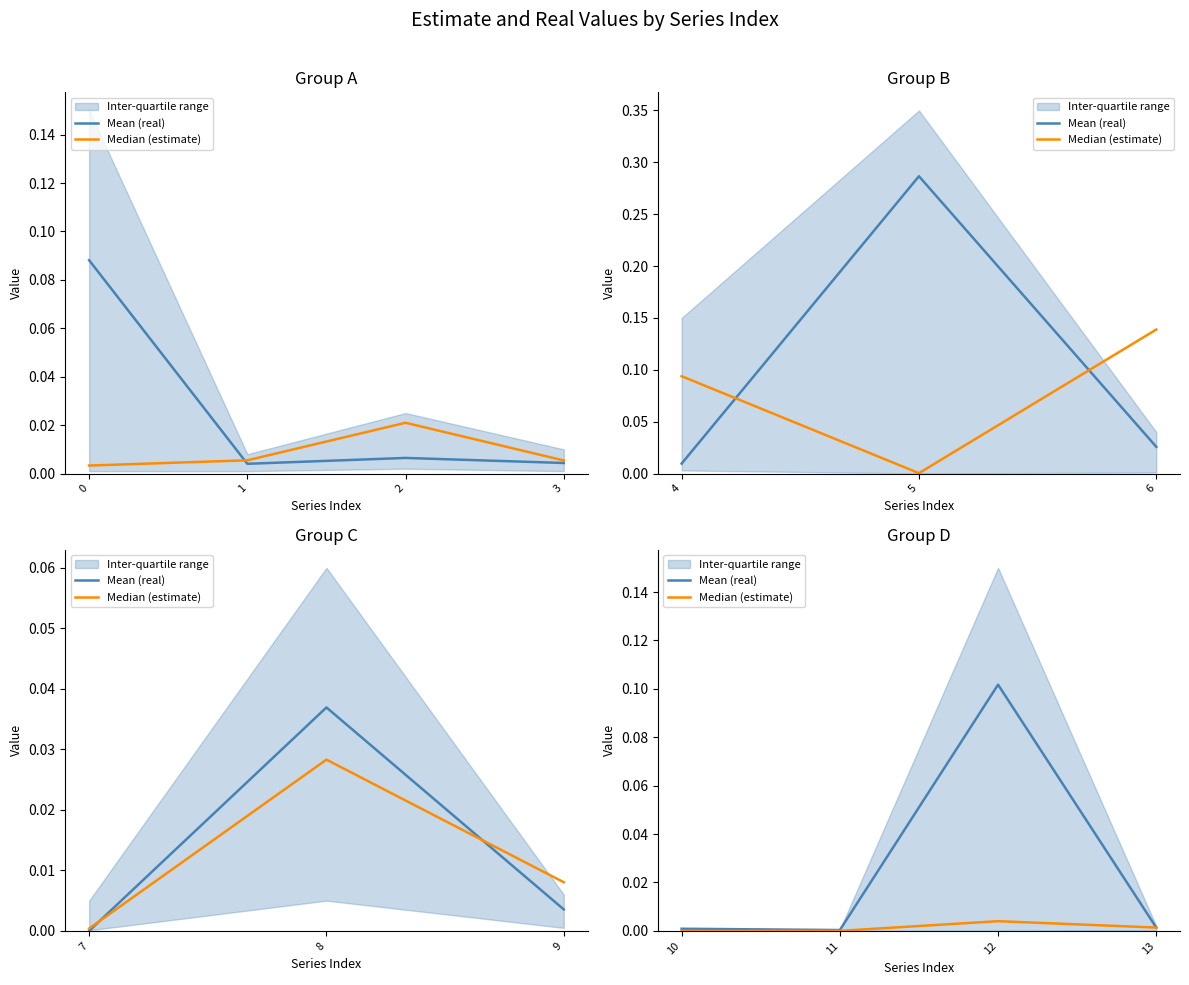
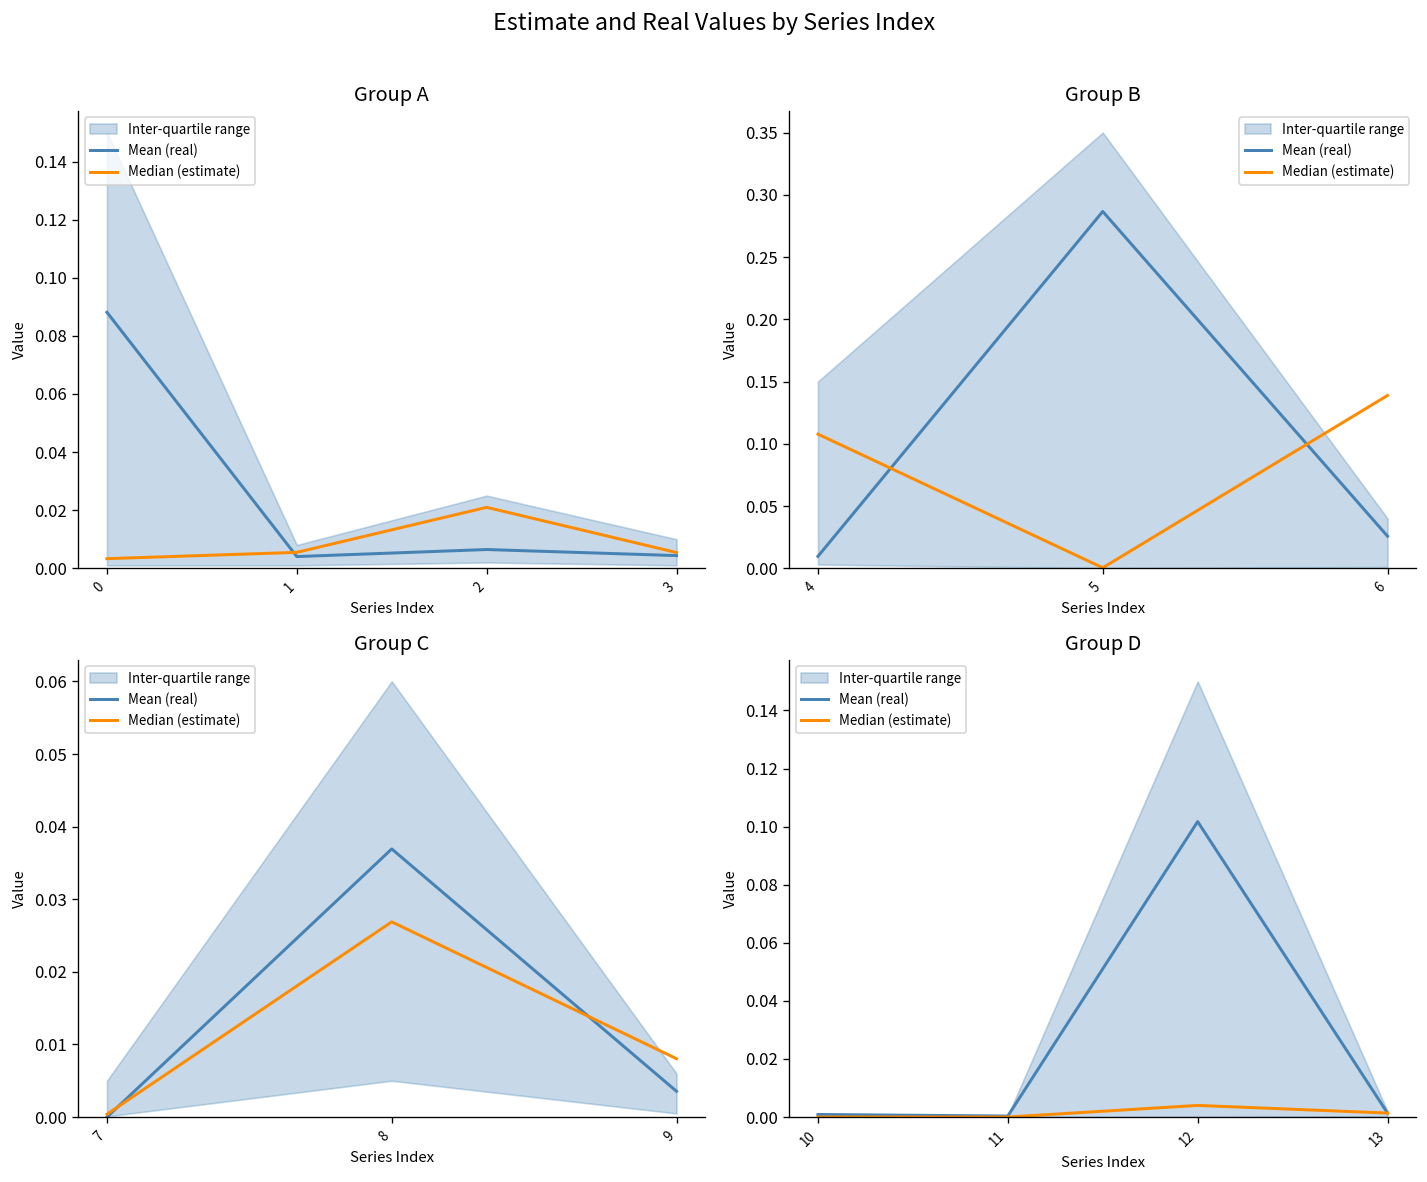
  {
    "Group A": {
      "Median (estimate)": {
        "0": 0.003,
        "1": 0.005,
        "2": 0.021
      }
    },
    "Group B": {
      "Median (estimate)": {
-       "4": 0.094,
+       "4": 0.108,
        "5": 0.000,
        "6": 0.139
      }
    },
    "Group C": {
      "Median (estimate)": {
-       "8": 0.028,
+       "8": 0.027,
        "9": 0.008
      }
    },
    "Group D": {
      "Median (estimate)": {
        "12": 0.004
      }
    }
  }
